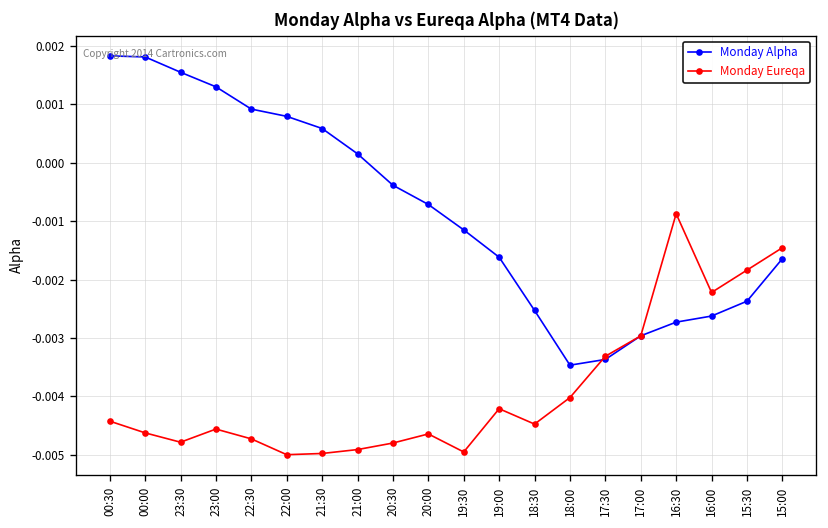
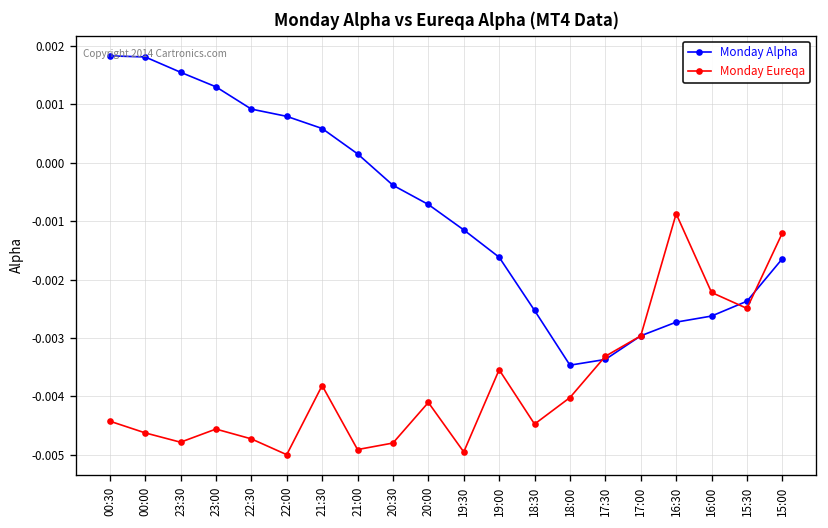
  {
    "Monday Alpha": {
      "23:30": 0.0015,
      "23:00": 0.0013,
      "22:30": 0.0009,
      "22:00": 0.0008,
      "21:30": 0.0006,
      "21:00": 0.0001,
      "20:30": -0.0004,
      "20:00": -0.0007,
      "19:30": -0.0012,
      "19:00": -0.0016,
      "18:30": -0.0025,
      "18:00": -0.0035,
      "17:30": -0.0034,
      "16:30": -0.0027,
      "16:00": -0.0026,
      "15:30": -0.0024,
      "15:00": -0.0016
    },
    "Monday Eureqa": {
      "00:30": -0.0044,
      "00:00": -0.0046,
      "23:30": -0.0048,
      "23:00": -0.0046,
      "22:30": -0.0047,
      "22:00": -0.0050,
-     "21:30": -0.0050,
+     "21:30": -0.0038,
      "21:00": -0.0049,
      "20:30": -0.0048,
-     "20:00": -0.0046,
+     "20:00": -0.0041,
      "19:30": -0.0049,
-     "19:00": -0.0042,
+     "19:00": -0.0035,
      "18:30": -0.0045,
      "18:00": -0.0040,
      "17:30": -0.0033,
      "16:30": -0.0009,
      "16:00": -0.0022,
-     "15:30": -0.0018,
-     "15:00": -0.0015
+     "15:30": -0.0025,
+     "15:00": -0.0012
    }
  }
